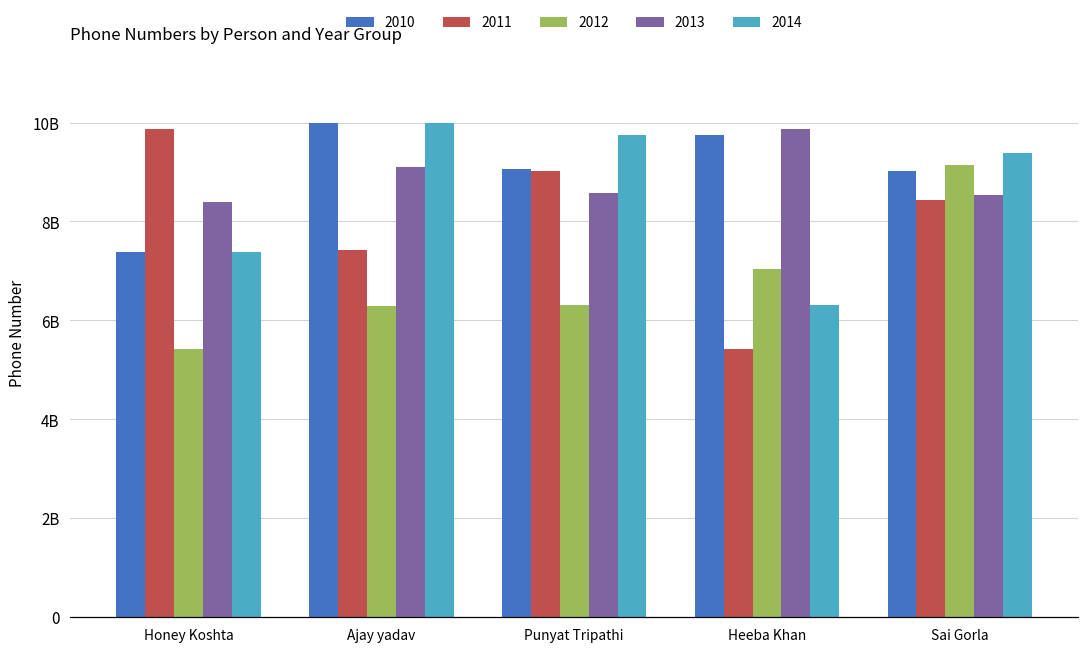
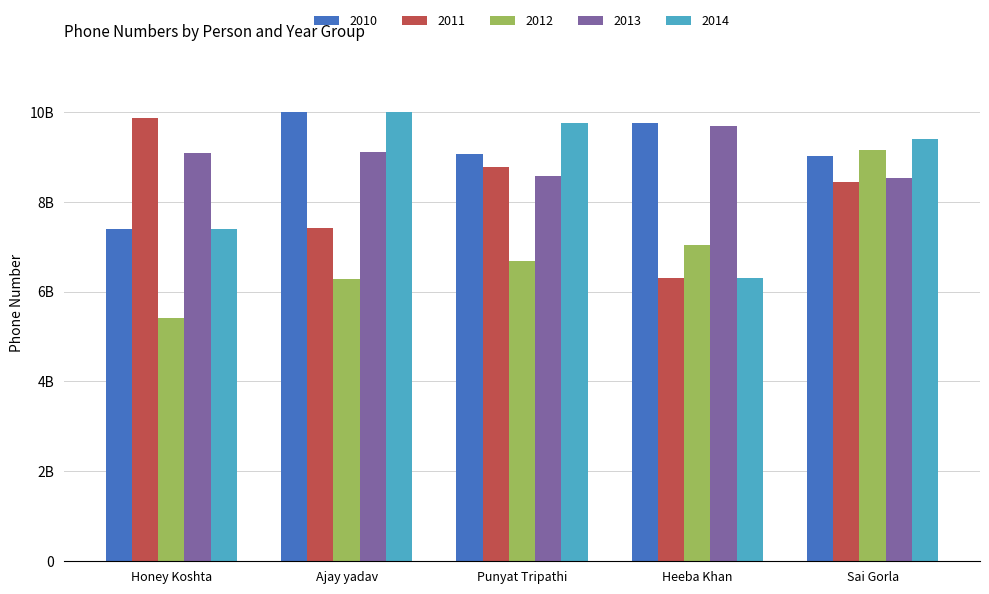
  {
    "2011": {
      "Honey Koshta": 9900000000,
      "Ajay yadav": 7400000000,
-     "Punyat Tripathi": 9000000000,
-     "Heeba Khan": 5400000000,
+     "Punyat Tripathi": 8800000000,
+     "Heeba Khan": 6300000000,
      "Sai Gorla": 8400000000
    },
    "2012": {
      "Honey Koshta": 5400000000,
      "Ajay yadav": 6300000000,
-     "Punyat Tripathi": 6300000000,
+     "Punyat Tripathi": 6700000000,
      "Heeba Khan": 7000000000,
      "Sai Gorla": 9100000000
    },
    "2013": {
-     "Honey Koshta": 8400000000,
+     "Honey Koshta": 9100000000,
      "Ajay yadav": 9100000000,
      "Punyat Tripathi": 8600000000,
-     "Heeba Khan": 9900000000,
+     "Heeba Khan": 9700000000,
      "Sai Gorla": 8500000000
    }
  }
